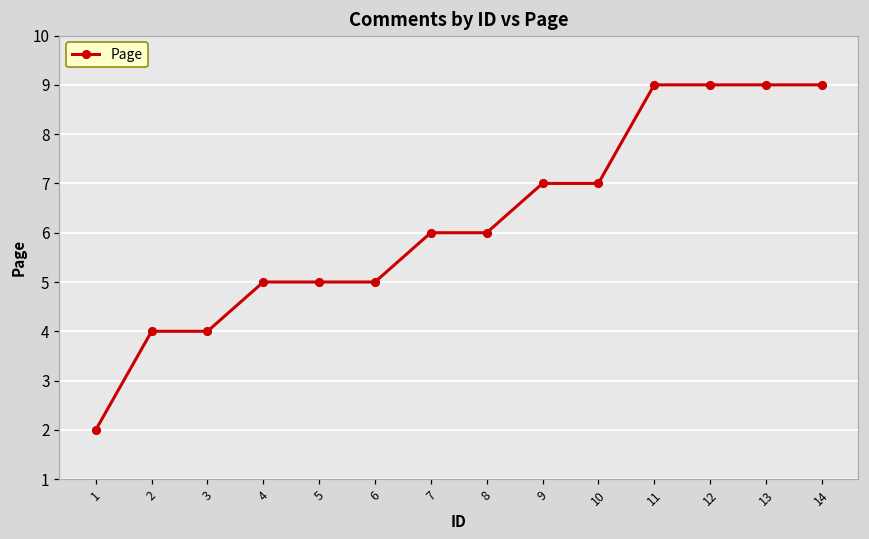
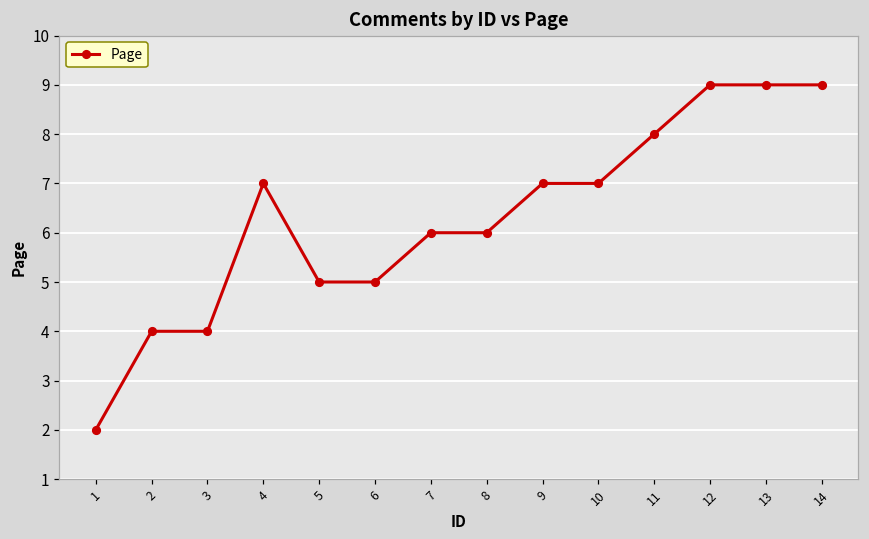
  {
    "1": 2,
    "2": 4,
    "3": 4,
-   "4": 5,
+   "4": 7,
    "5": 5,
    "6": 5,
    "7": 6,
    "8": 6,
    "9": 7,
    "10": 7,
-   "11": 9,
+   "11": 8,
    "12": 9,
    "13": 9,
    "14": 9
  }
